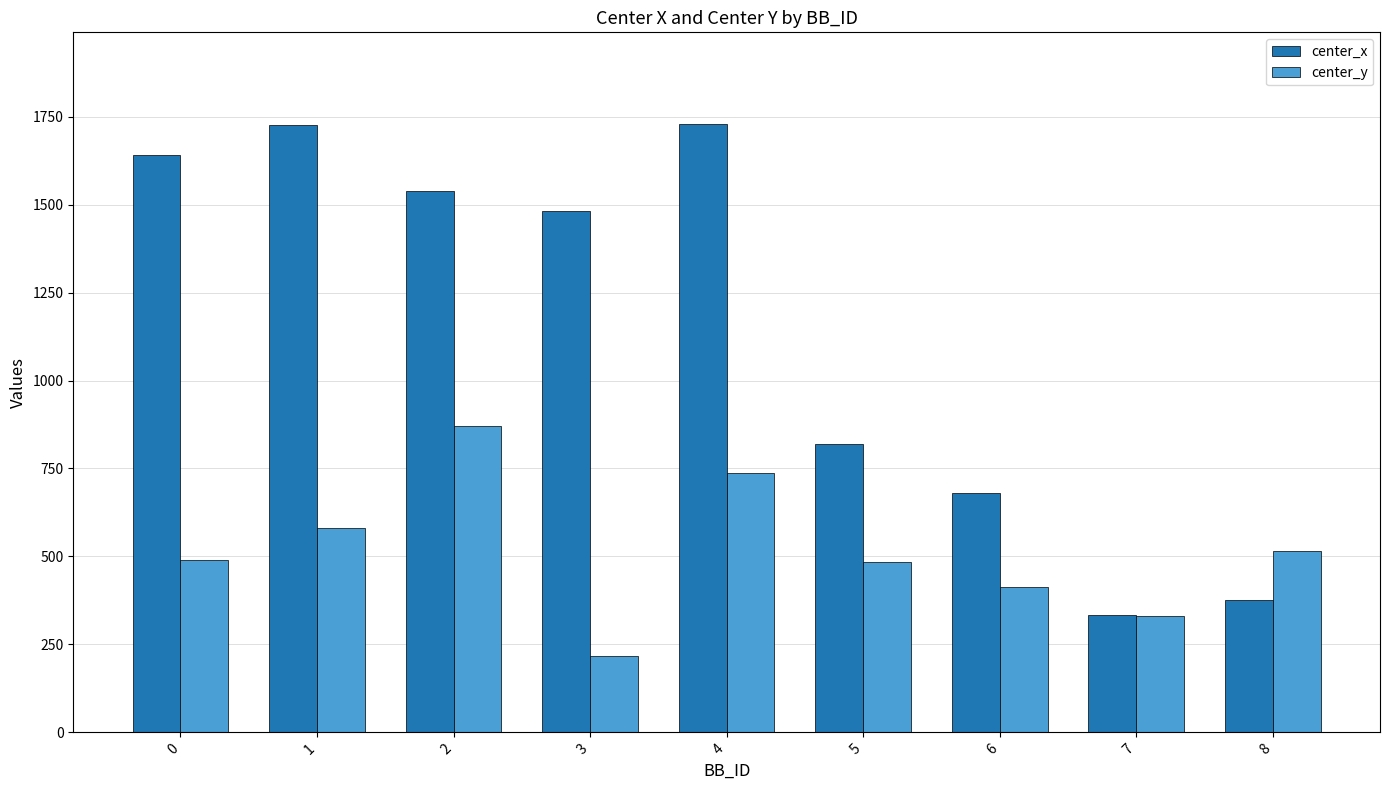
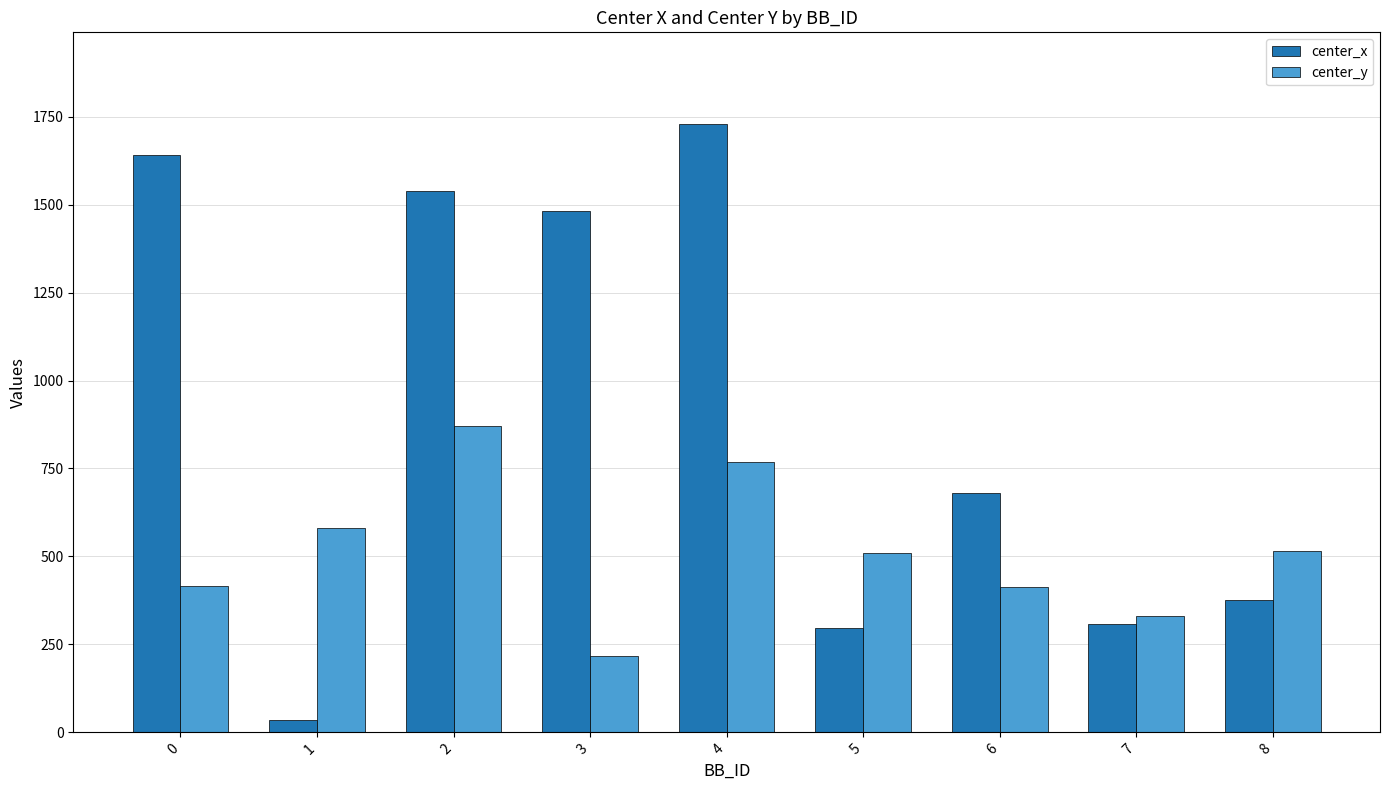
  {
    "center_x": {
      "0": 1640,
-     "1": 1730,
+     "1": 30,
      "2": 1540,
      "3": 1480,
      "4": 1730,
-     "5": 820,
+     "5": 300,
      "6": 680,
-     "7": 330,
+     "7": 310,
      "8": 380
    },
    "center_y": {
-     "0": 490,
+     "0": 420,
      "1": 580,
      "2": 870,
      "3": 220,
-     "4": 740,
-     "5": 480,
+     "4": 770,
+     "5": 510,
      "6": 410,
      "7": 330,
      "8": 510
    }
  }
